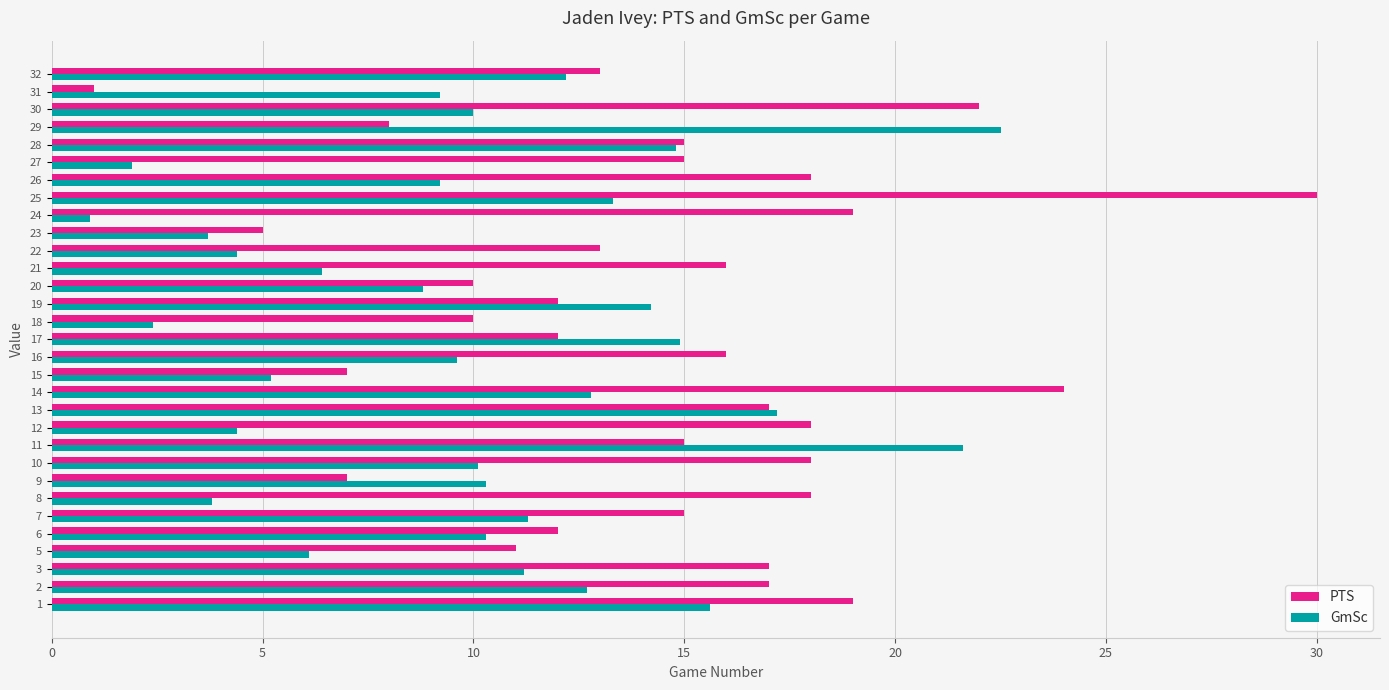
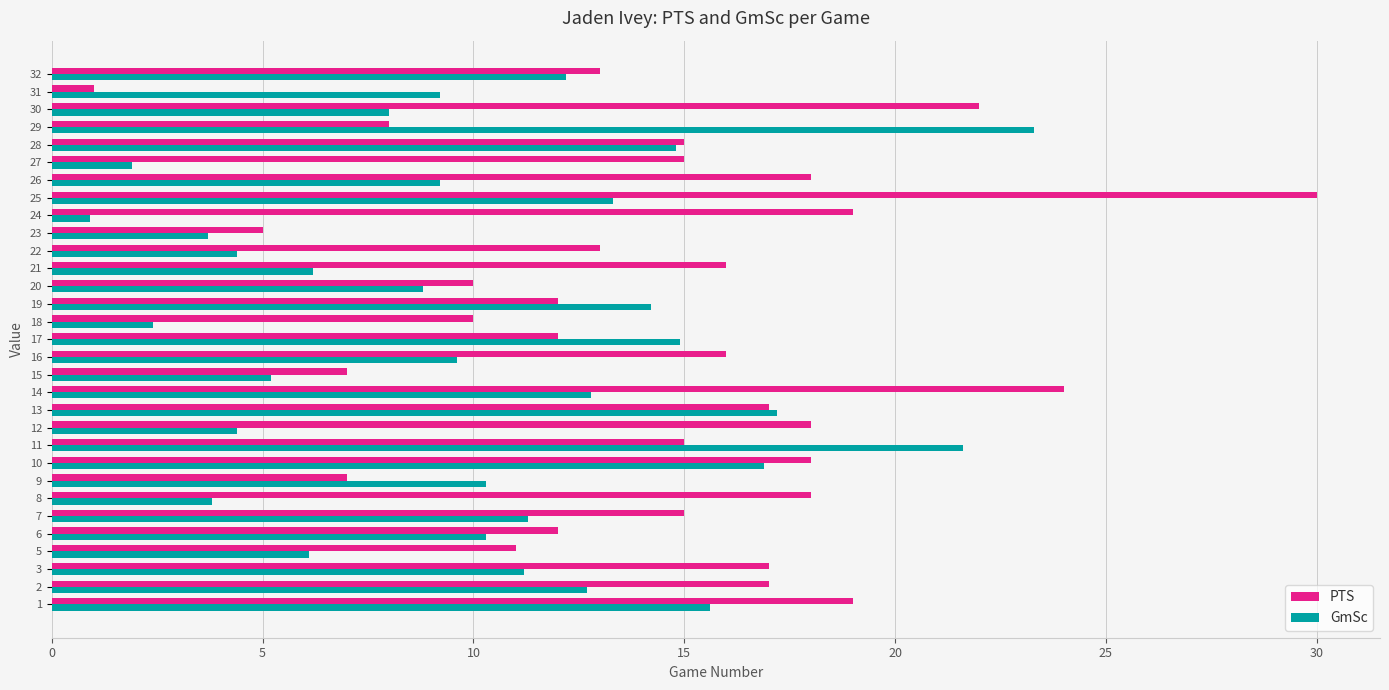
  {
    "PTS": {
      "32": 13.0,
      "31": 1.0,
      "30": 22.0,
      "29": 8.0,
      "28": 15.0,
      "27": 15.0,
      "26": 18.0,
      "25": 30.0,
      "24": 19.0,
      "23": 5.0,
      "22": 13.0,
      "21": 16.0,
      "20": 10.0,
      "19": 12.0,
      "18": 10.0,
      "17": 12.0,
      "16": 16.0,
      "15": 7.0,
      "14": 24.0,
      "13": 17.0,
      "12": 18.0,
      "11": 15.0,
      "10": 18.0,
      "9": 7.0,
      "8": 18.0,
      "7": 15.0,
      "6": 12.0,
      "5": 11.0,
      "3": 17.0,
      "2": 17.0,
      "1": 19.0
    },
    "GmSc": {
      "32": 12.2,
      "31": 9.2,
-     "30": 10,
-     "29": 22.5,
+     "30": 8,
+     "29": 23.3,
      "28": 14.8,
      "27": 1.9,
      "26": 9.2,
      "25": 13.3,
      "24": 0.9,
      "23": 3.7,
      "22": 4.4,
-     "21": 6.4,
+     "21": 6.2,
      "20": 8.8,
      "19": 14.2,
      "18": 2.4,
      "17": 14.9,
      "16": 9.6,
      "15": 5.2,
      "14": 12.8,
      "13": 17.2,
      "12": 4.4,
      "11": 21.6,
-     "10": 10.1,
+     "10": 16.9,
      "9": 10.3,
      "8": 3.8,
      "7": 11.3,
      "6": 10.3,
      "5": 6.1,
      "3": 11.2,
      "2": 12.7,
      "1": 15.6
    }
  }
